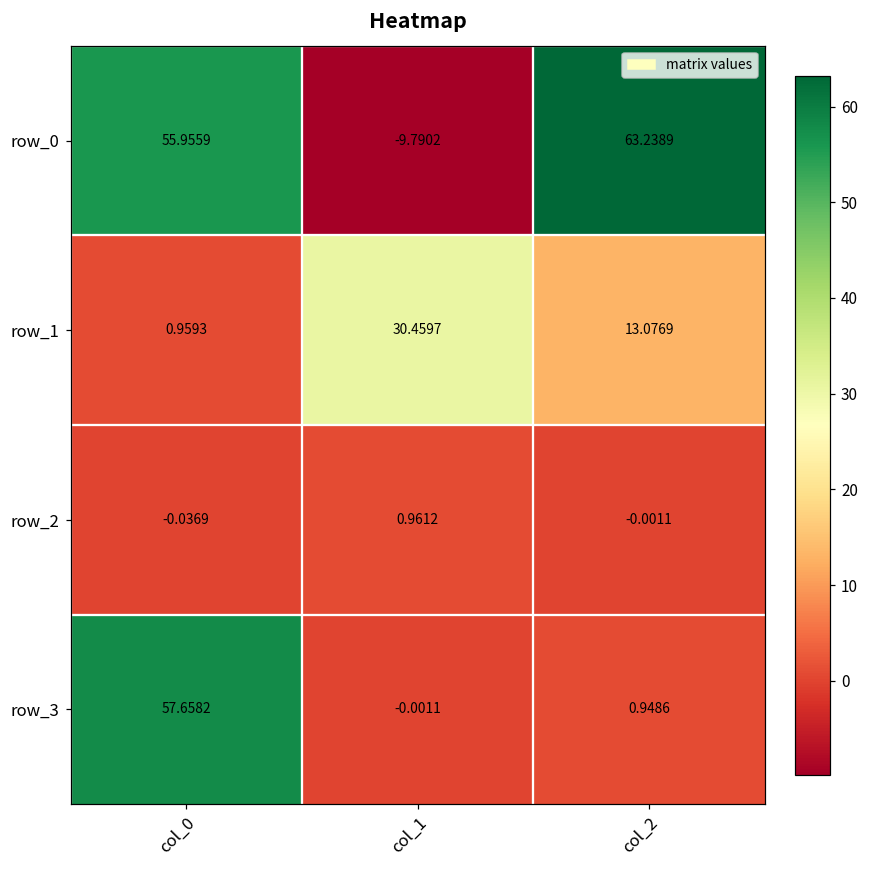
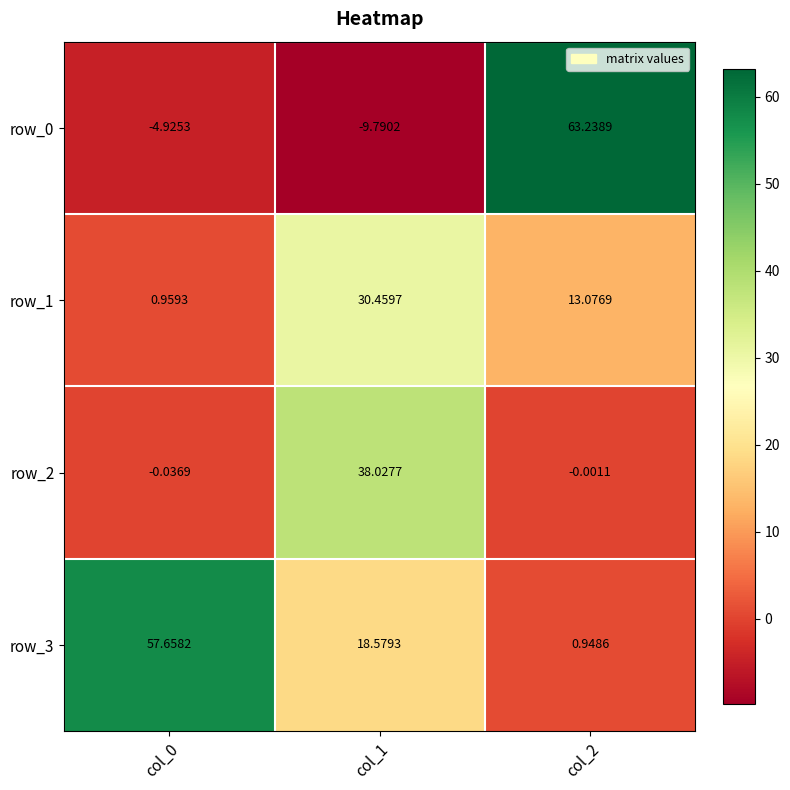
  {
    "row_0": {
-     "col_0": 55.9559,
+     "col_0": -4.9253,
      "col_1": -9.7902,
      "col_2": 63.2389
    },
    "row_1": {
      "col_0": 0.9593,
      "col_1": 30.4597,
      "col_2": 13.0769
    },
    "row_2": {
      "col_0": -0.0369,
-     "col_1": 0.9612,
+     "col_1": 38.0277,
      "col_2": -0.0011
    },
    "row_3": {
      "col_0": 57.6582,
-     "col_1": -0.0011,
+     "col_1": 18.5793,
      "col_2": 0.9486
    }
  }
